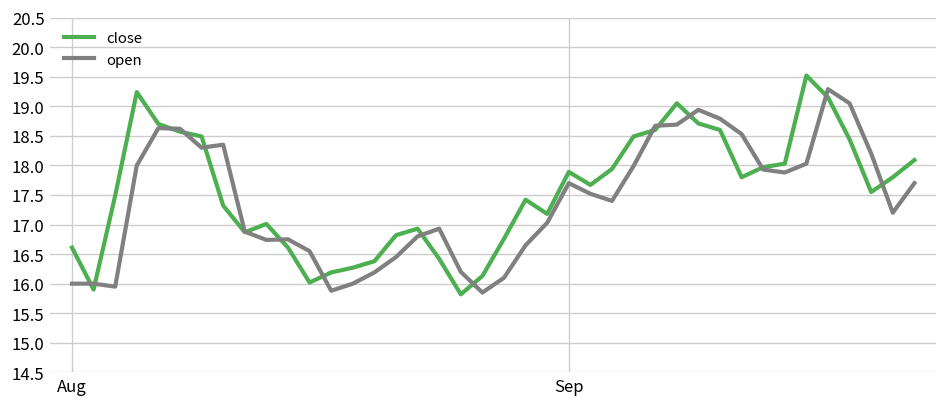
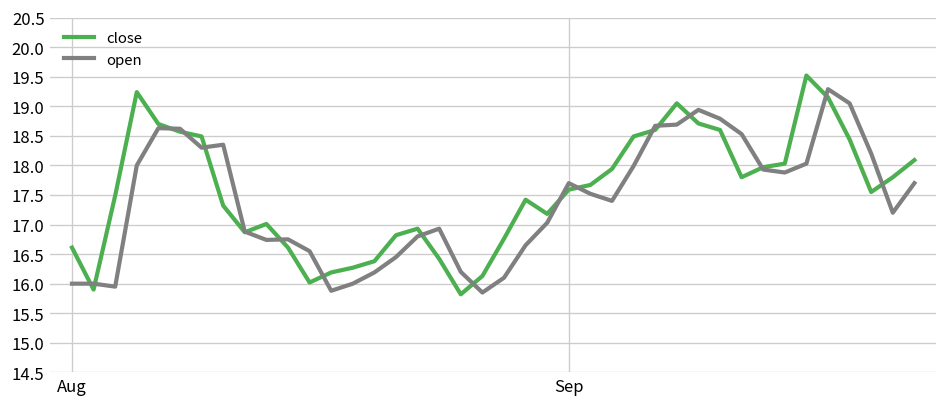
  {
    "close": {
      "Aug": 16.6,
-     "Sep": 17.9
+     "Sep": 17.6
    },
    "open": {
      "Aug": 16.0,
      "Sep": 17.7
    }
  }
